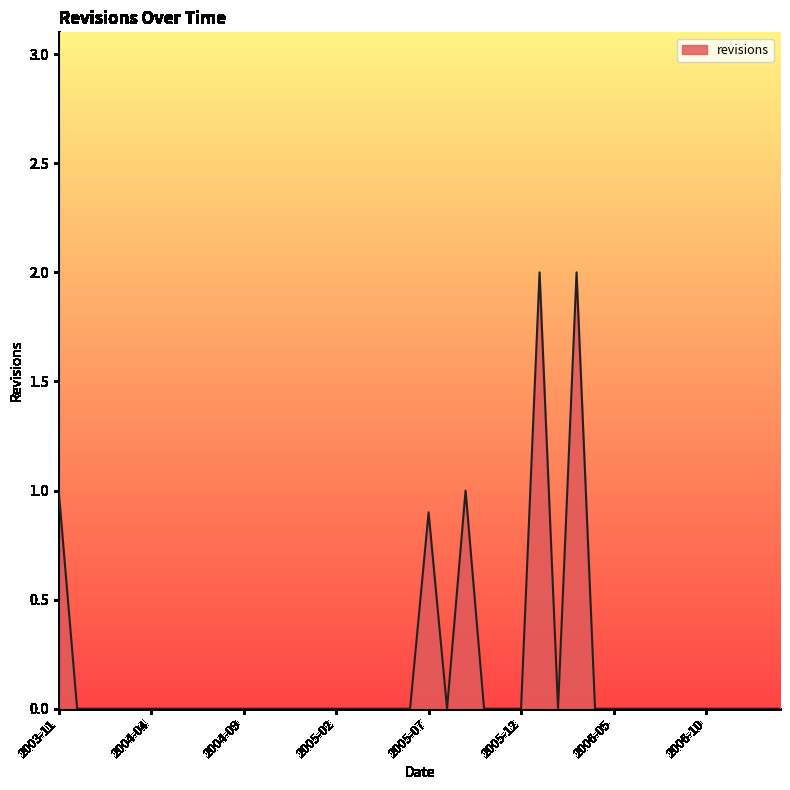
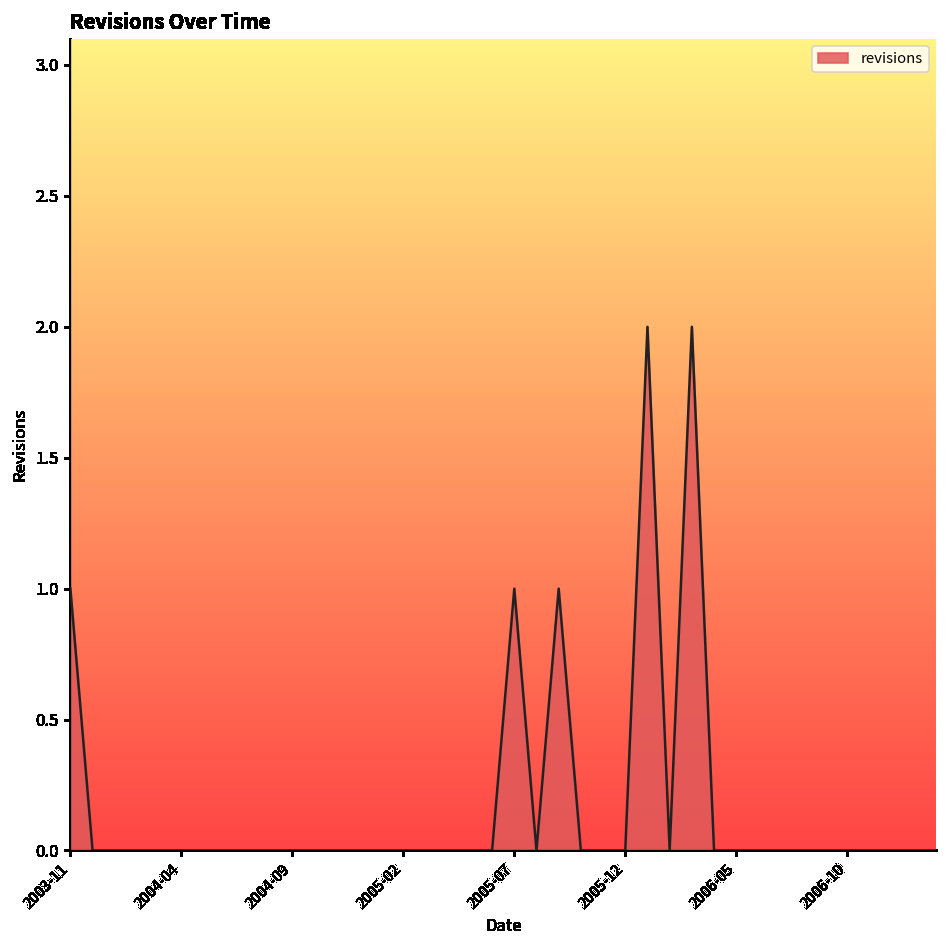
  {
    "2003-11": 1.0,
    "2004-04": 0.0,
    "2004-09": 0.0,
    "2005-02": 0.0,
-   "2005-07": 0.9,
+   "2005-07": 1.0,
    "2005-12": 0.0,
    "2006-05": 0.0,
    "2006-10": 0.0
  }
